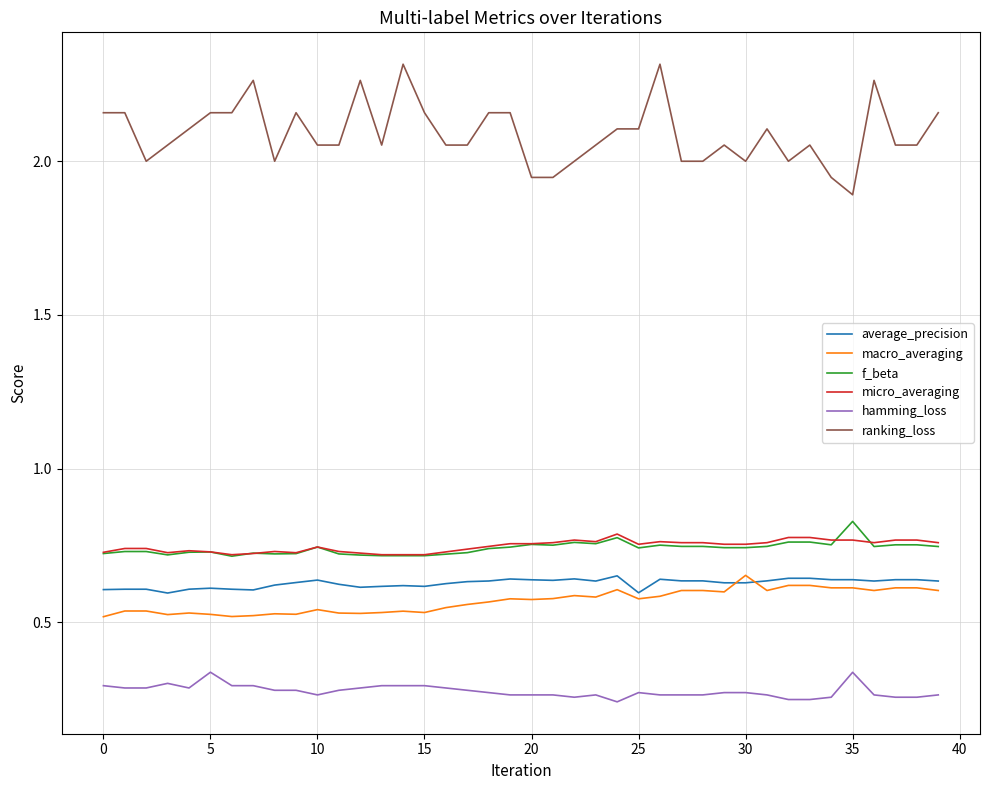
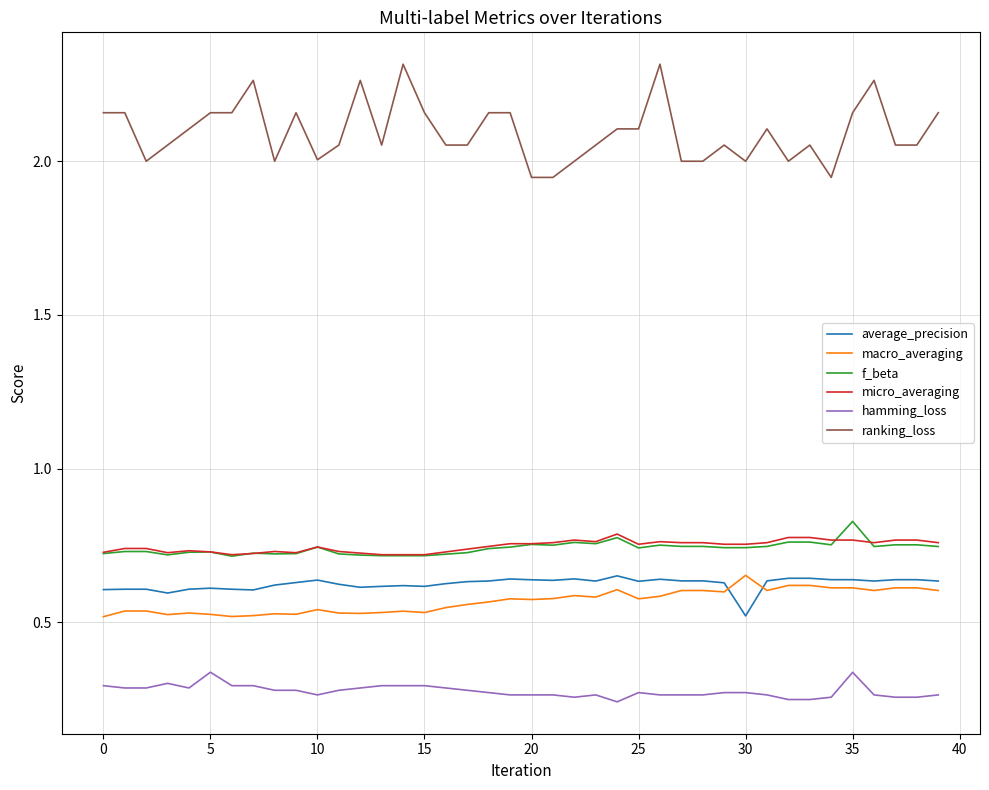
  {
    "average_precision": {
      "0": 0.61,
      "5": 0.61,
      "10": 0.64,
      "15": 0.62,
      "20": 0.64,
-     "25": 0.60,
-     "30": 0.63,
+     "25": 0.63,
+     "30": 0.52,
      "35": 0.64
    },
    "macro_averaging": {
      "0": 0.52,
      "5": 0.53,
      "10": 0.54,
      "15": 0.53,
      "20": 0.57,
      "25": 0.58,
      "30": 0.65,
      "35": 0.61
    },
    "f_beta": {
      "25": 0.74,
      "30": 0.74,
      "35": 0.83
    },
    "micro_averaging": {
      "25": 0.75,
      "30": 0.75,
      "35": 0.77
    },
    "hamming_loss": {
      "0": 0.29,
      "5": 0.34,
      "10": 0.26,
      "15": 0.29,
      "20": 0.26,
      "25": 0.27,
      "30": 0.27,
      "35": 0.34
    },
    "ranking_loss": {
      "0": 2.16,
      "5": 2.16,
-     "10": 2.05,
+     "10": 2.00,
      "15": 2.16,
      "20": 1.95,
      "25": 2.11,
      "30": 2.00,
-     "35": 1.89
+     "35": 2.16
    }
  }
